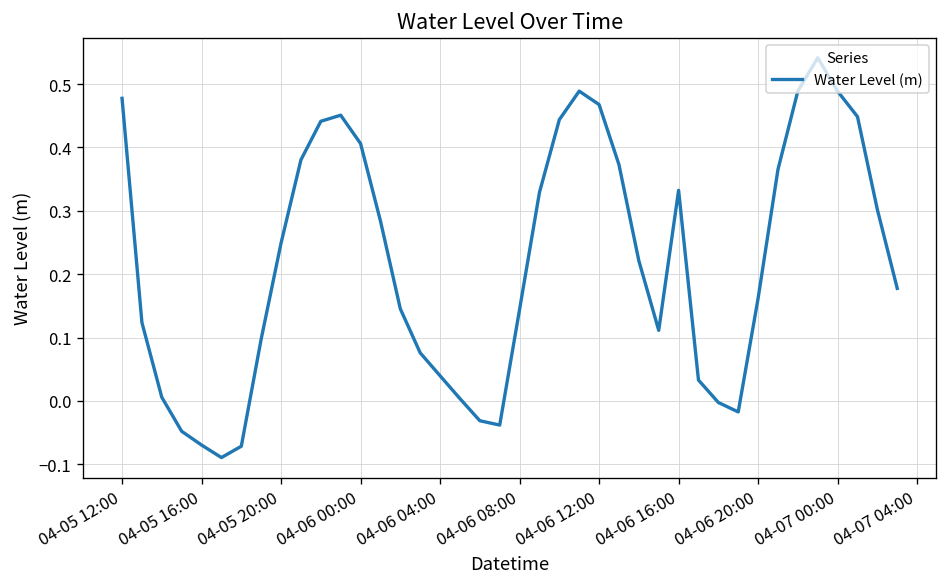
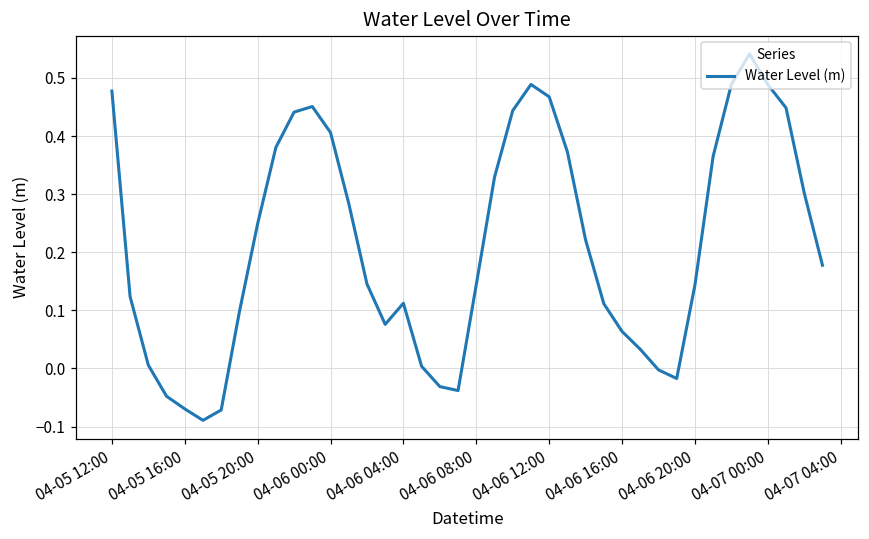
  {
    "04-05 12:00": 0.48,
    "04-05 16:00": -0.07,
    "04-05 20:00": 0.25,
    "04-06 00:00": 0.41,
-   "04-06 04:00": 0.04,
+   "04-06 04:00": 0.11,
    "04-06 08:00": 0.14,
    "04-06 12:00": 0.47,
-   "04-06 16:00": 0.33,
-   "04-06 20:00": 0.16
+   "04-06 16:00": 0.06,
+   "04-06 20:00": 0.14
  }
